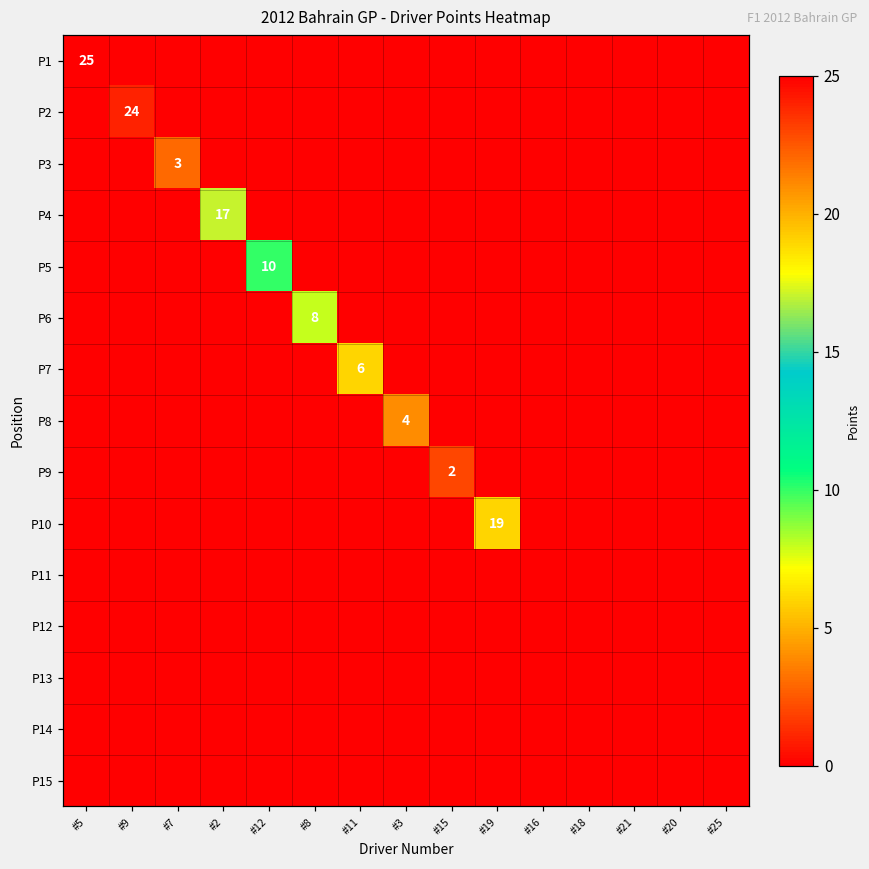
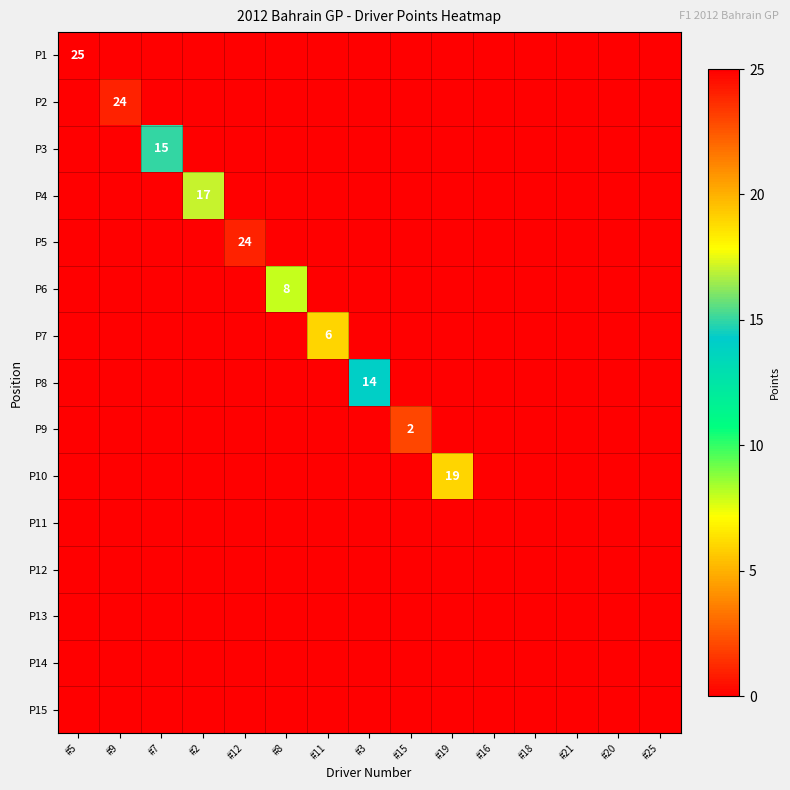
  {
    "P1": {
      "#5": 25
    },
    "P2": {
      "#9": 24
    },
    "P3": {
-     "#7": 3
+     "#7": 15
    },
    "P4": {
      "#2": 17
    },
    "P5": {
-     "#12": 10
+     "#12": 24
    },
    "P6": {
      "#8": 8
    },
    "P7": {
      "#11": 6
    },
    "P8": {
-     "#3": 4
+     "#3": 14
    },
    "P9": {
      "#15": 2
    },
    "P10": {
      "#19": 19
    }
  }
